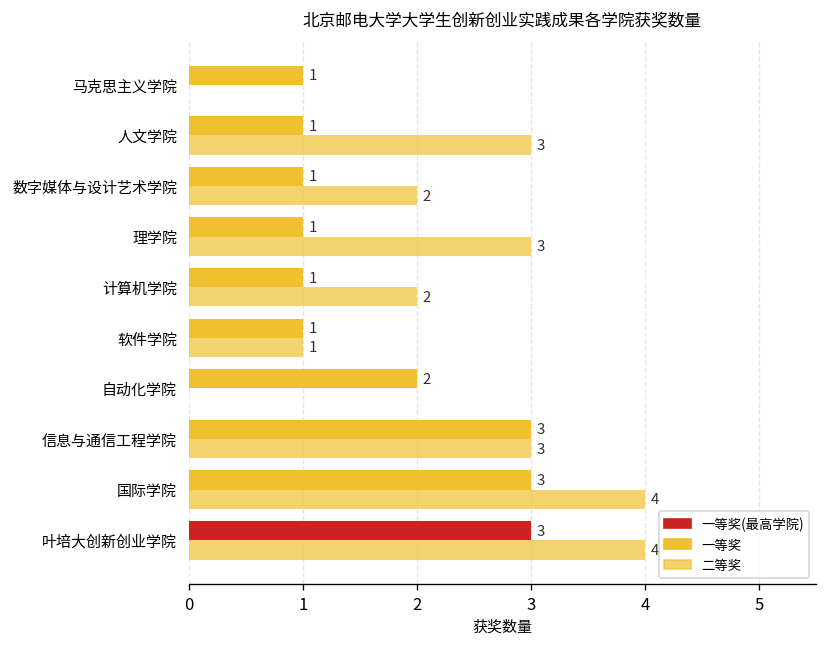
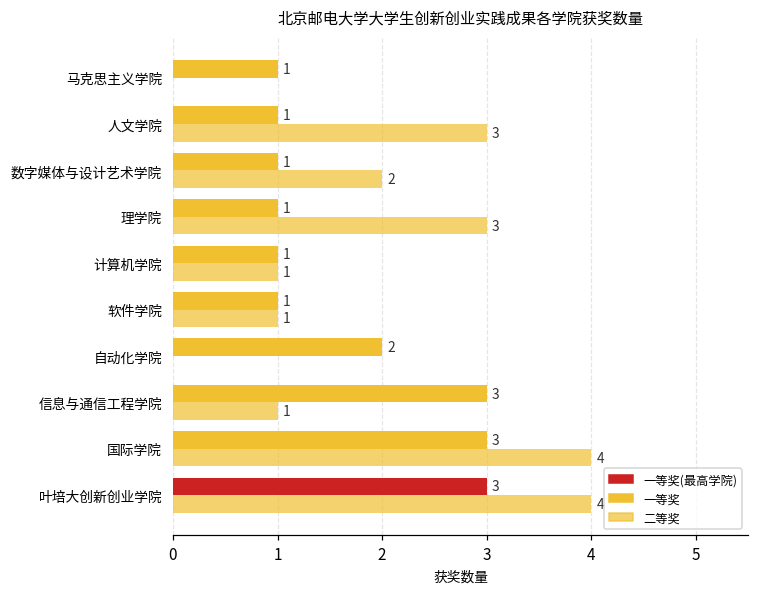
  {
    "二等奖": {
      "人文学院": 3,
      "数字媒体与设计艺术学院": 2,
      "理学院": 3,
-     "计算机学院": 2,
+     "计算机学院": 1,
      "软件学院": 1,
-     "信息与通信工程学院": 3,
+     "信息与通信工程学院": 1,
      "国际学院": 4
    }
  }
